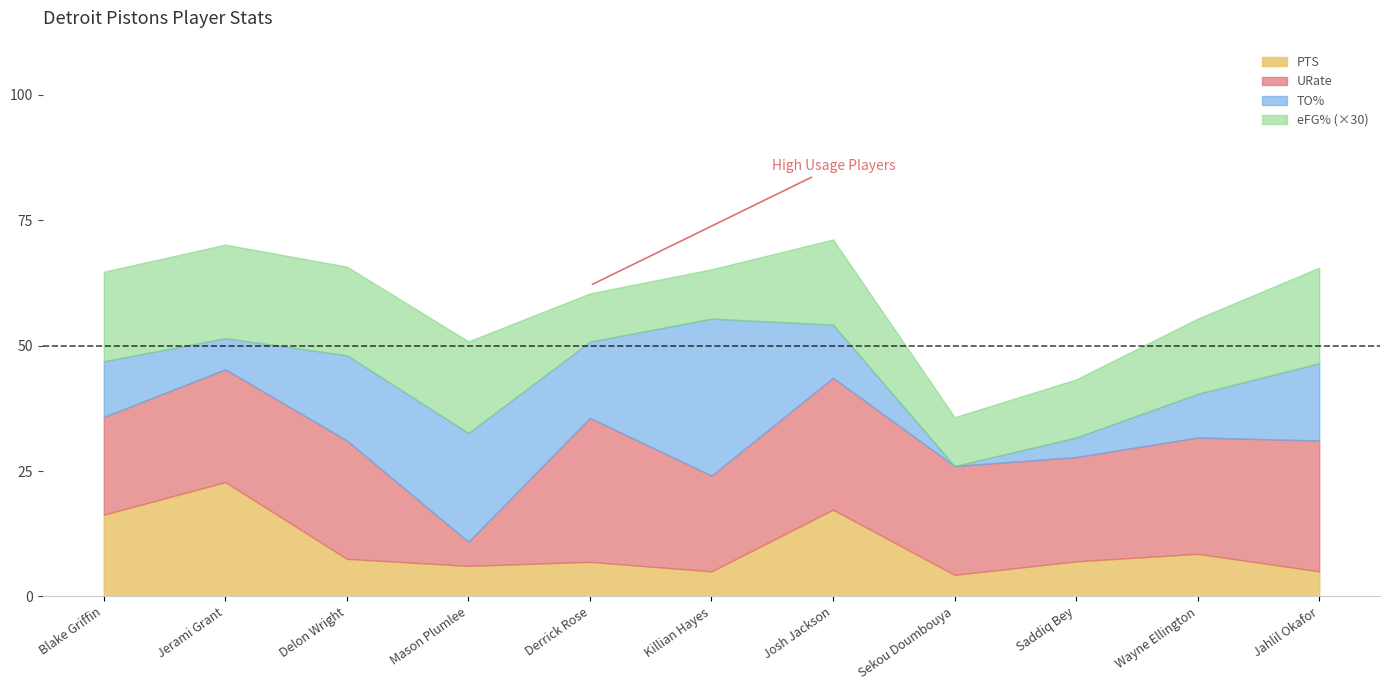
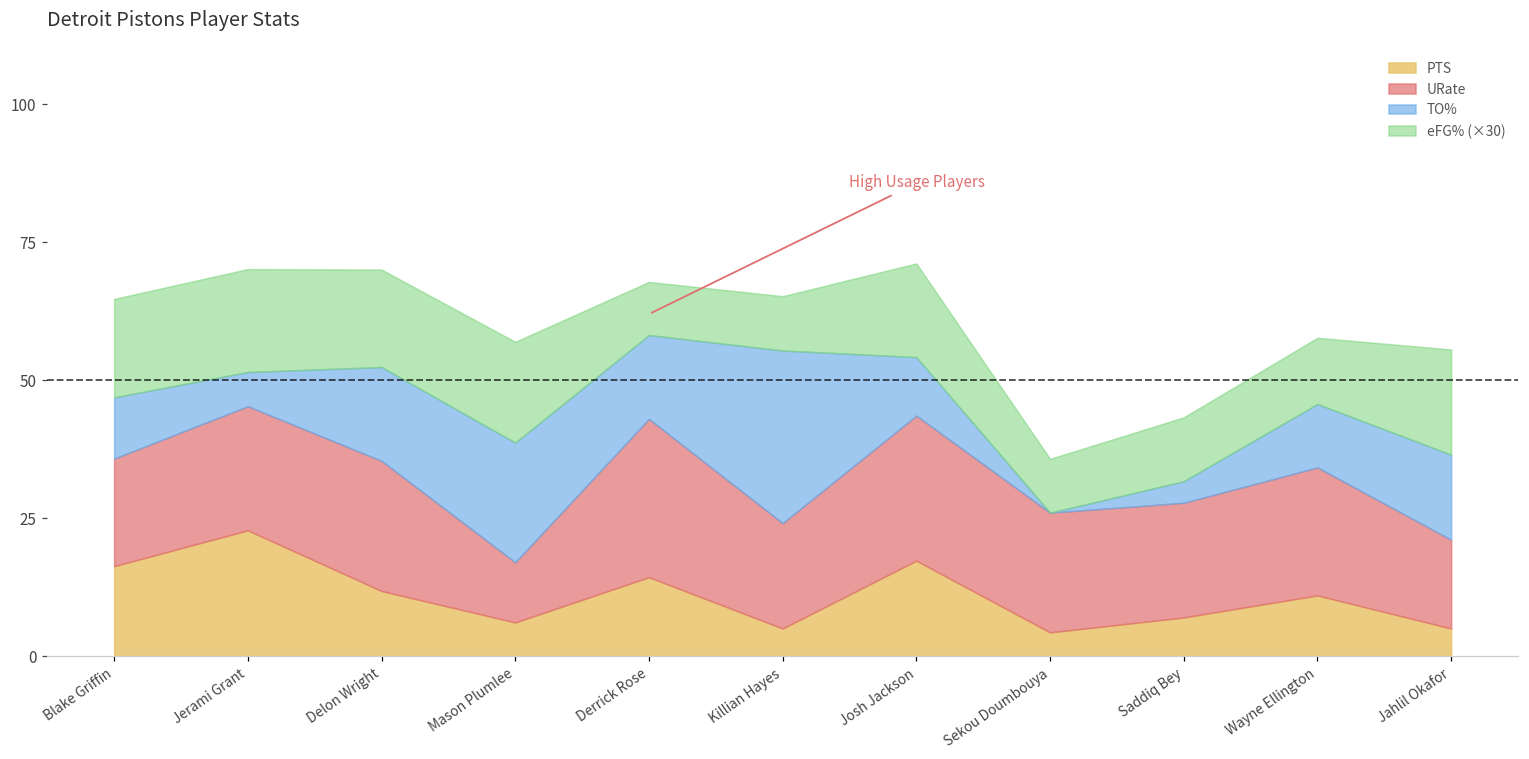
  {
    "PTS": {
      "Blake Griffin": 16,
      "Jerami Grant": 23,
-     "Delon Wright": 8,
+     "Delon Wright": 12,
      "Mason Plumlee": 6,
-     "Derrick Rose": 7,
+     "Derrick Rose": 14,
      "Killian Hayes": 5,
      "Josh Jackson": 17,
      "Sekou Doumbouya": 4,
      "Saddiq Bey": 7,
-     "Wayne Ellington": 9,
+     "Wayne Ellington": 11,
      "Jahlil Okafor": 5
    },
    "URate": {
      "Blake Griffin": 19,
      "Jerami Grant": 22,
      "Delon Wright": 24,
-     "Mason Plumlee": 5,
+     "Mason Plumlee": 11,
      "Derrick Rose": 29,
      "Killian Hayes": 19,
      "Josh Jackson": 26,
      "Saddiq Bey": 21,
      "Wayne Ellington": 23,
-     "Jahlil Okafor": 26
+     "Jahlil Okafor": 16
    },
    "TO%": {
      "Blake Griffin": 11,
      "Jerami Grant": 6,
      "Delon Wright": 17,
      "Mason Plumlee": 22,
      "Derrick Rose": 15,
      "Killian Hayes": 31,
      "Josh Jackson": 11,
      "Saddiq Bey": 4,
-     "Wayne Ellington": 9,
+     "Wayne Ellington": 12,
      "Jahlil Okafor": 15
    },
    "eFG% (×30)": {
      "Blake Griffin": 18,
      "Jerami Grant": 19,
      "Delon Wright": 18,
      "Mason Plumlee": 18,
      "Derrick Rose": 10,
      "Killian Hayes": 10,
      "Josh Jackson": 17,
      "Sekou Doumbouya": 10,
      "Saddiq Bey": 12,
-     "Wayne Ellington": 15,
+     "Wayne Ellington": 12,
      "Jahlil Okafor": 19
    }
  }
